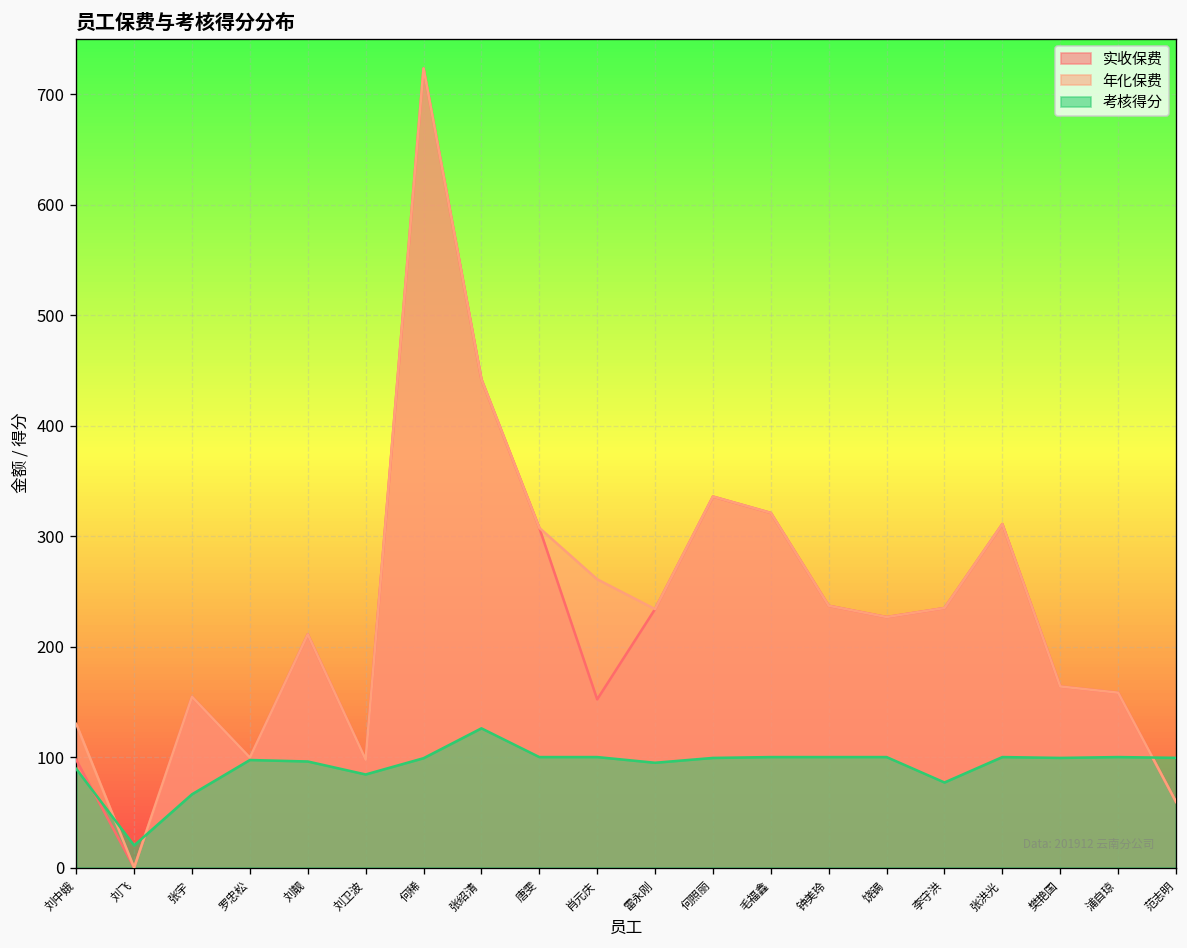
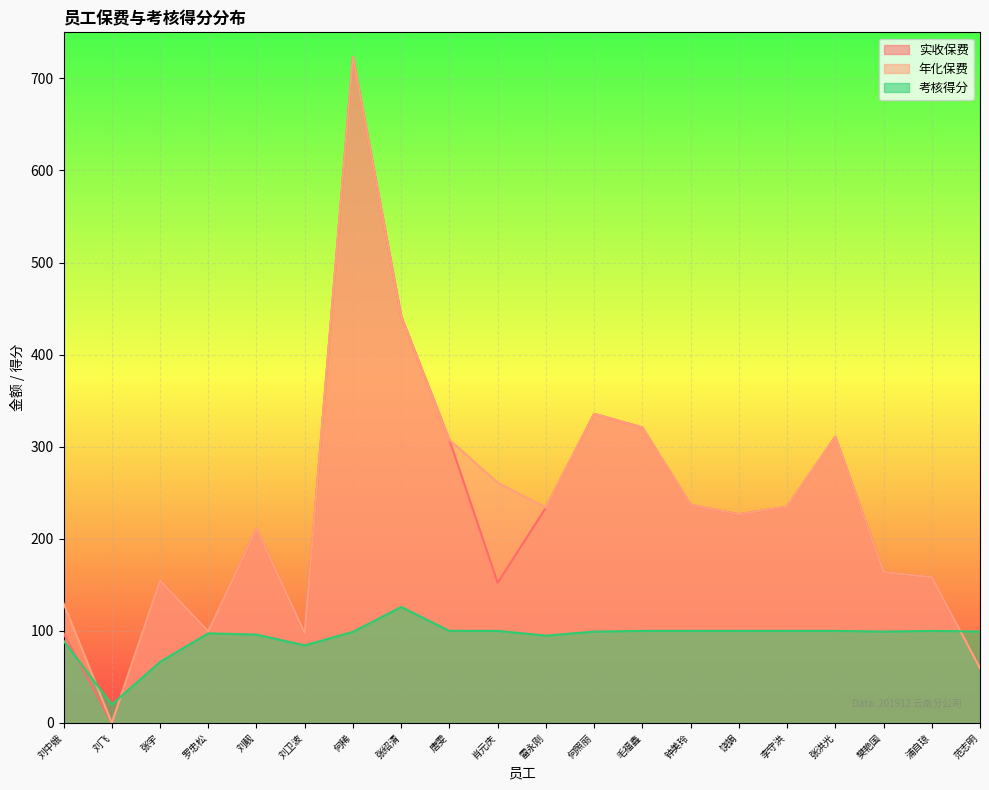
  {
    "考核得分": {
      "刘中娥": 90,
      "刘飞": 20,
      "张宇": 70,
      "刘靓": 100,
      "刘卫波": 80,
      "何稀": 100,
      "张绍清": 130,
      "唐雯": 100,
      "肖元庆": 100,
      "雷永刚": 90,
      "何照丽": 100,
      "毛福鑫": 100,
      "钟美玲": 100,
      "饶锔": 100,
-     "李守洪": 80,
+     "李守洪": 100,
      "张洪光": 100,
      "樊艳国": 100,
      "浦自琼": 100,
      "范志明": 100
    }
  }
